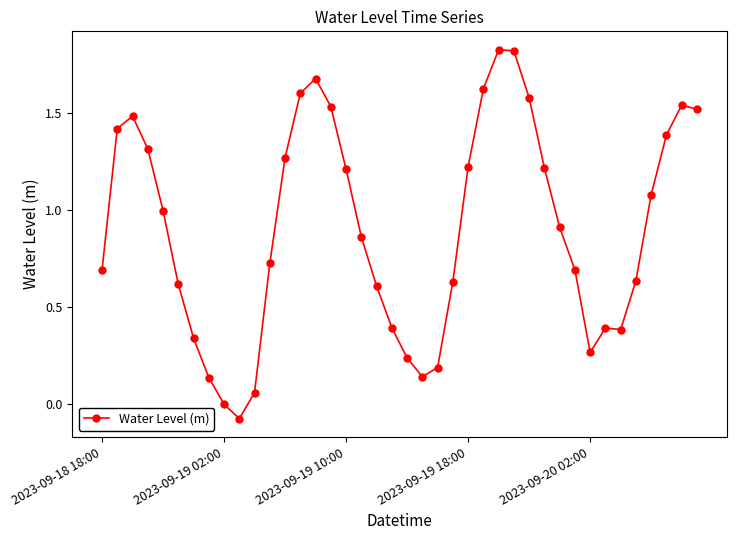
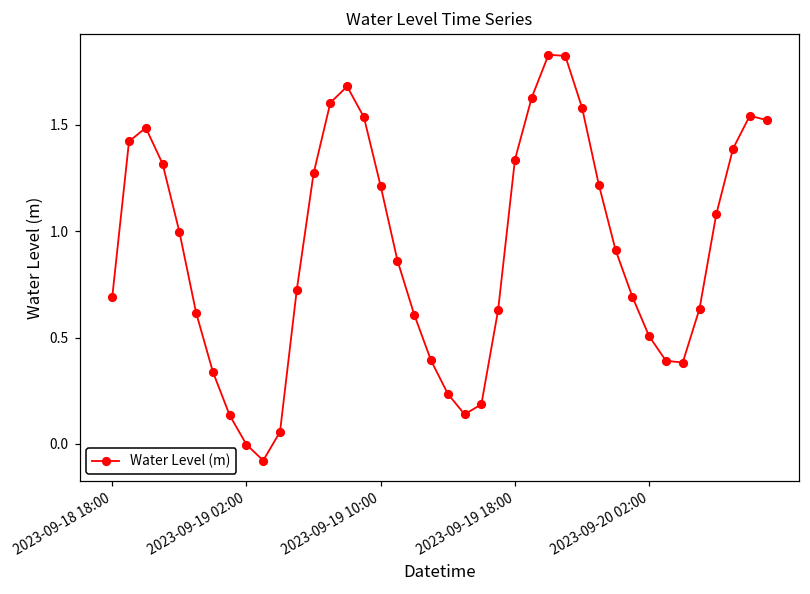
  {
    "2023-09-18 18:00": 0.69,
    "2023-09-19 02:00": 0.00,
    "2023-09-19 10:00": 1.21,
-   "2023-09-19 18:00": 1.22,
-   "2023-09-20 02:00": 0.26
+   "2023-09-19 18:00": 1.34,
+   "2023-09-20 02:00": 0.51
  }
